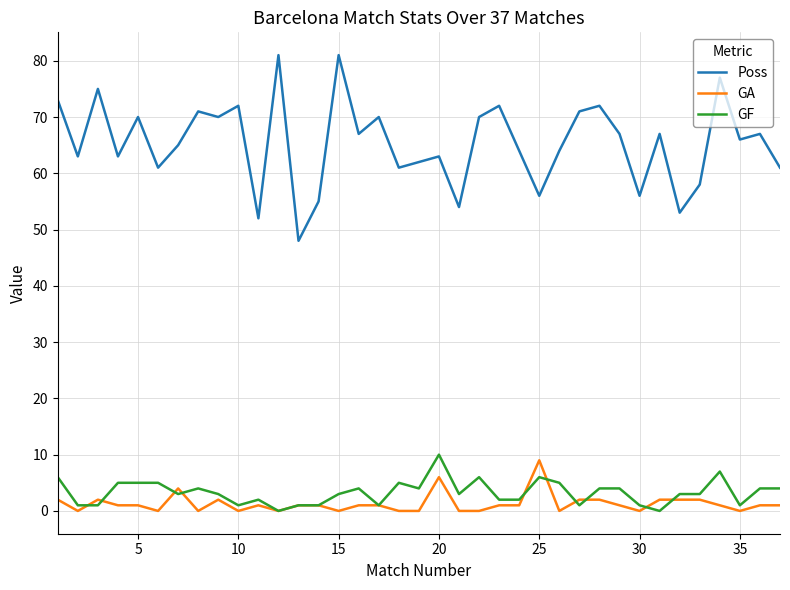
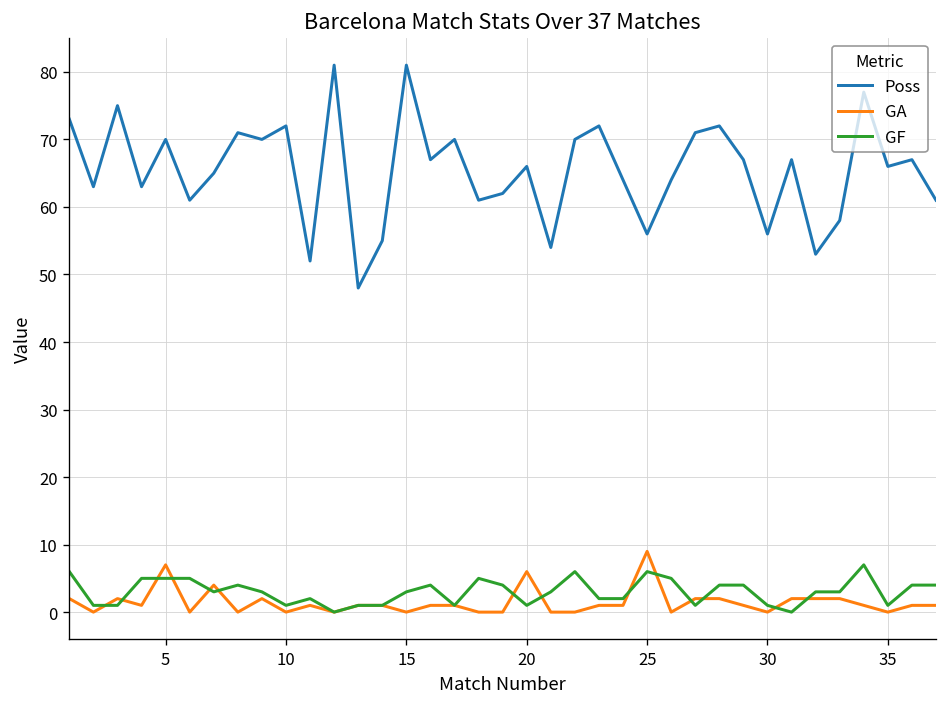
  {
    "Poss": {
      "5": 70,
      "10": 72,
      "15": 81,
-     "20": 63,
+     "20": 66,
      "25": 56,
      "30": 56,
      "35": 66
    },
    "GA": {
-     "5": 1,
+     "5": 7,
      "10": 0,
      "15": 0,
      "20": 6,
      "25": 9,
      "30": 0,
      "35": 0
    },
    "GF": {
      "5": 5,
      "10": 1,
      "15": 3,
-     "20": 10,
+     "20": 1,
      "25": 6,
      "30": 1,
      "35": 1
    }
  }
